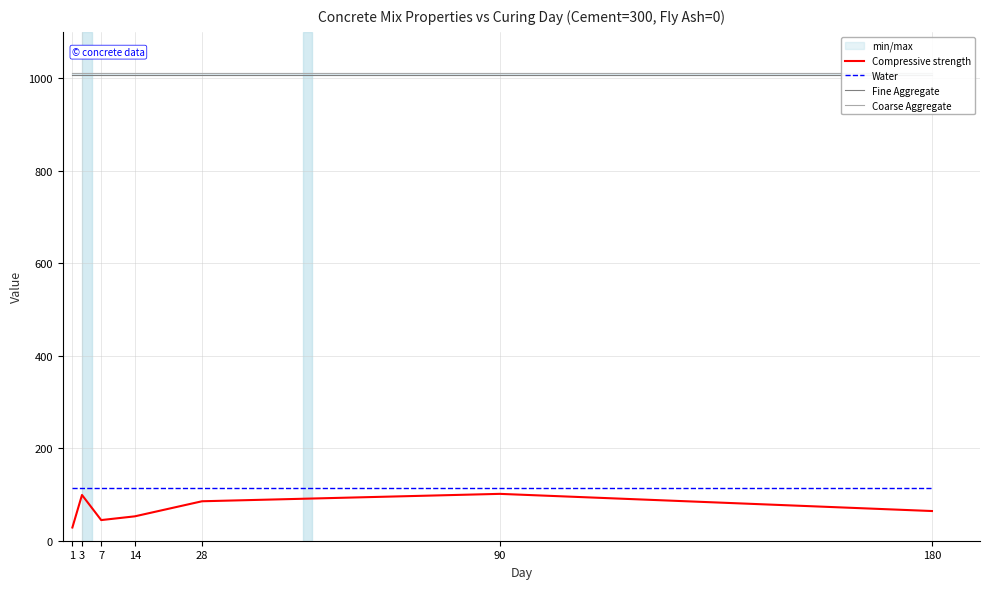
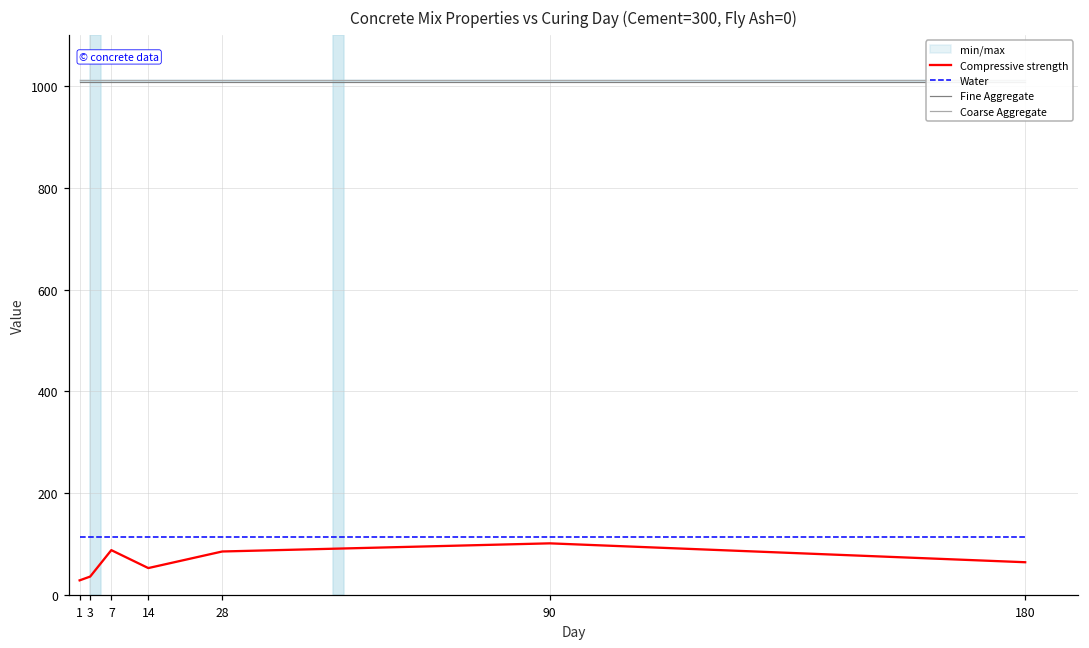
  {
    "Compressive strength": {
      "1": 30,
-     "3": 100,
-     "7": 40,
+     "3": 40,
+     "7": 90,
      "14": 50,
      "28": 90,
      "90": 100,
      "180": 60
    },
    "Water": {
      "1": 110,
      "3": 110,
      "7": 110,
      "14": 110,
      "28": 110,
      "90": 110,
      "180": 110
    }
  }
